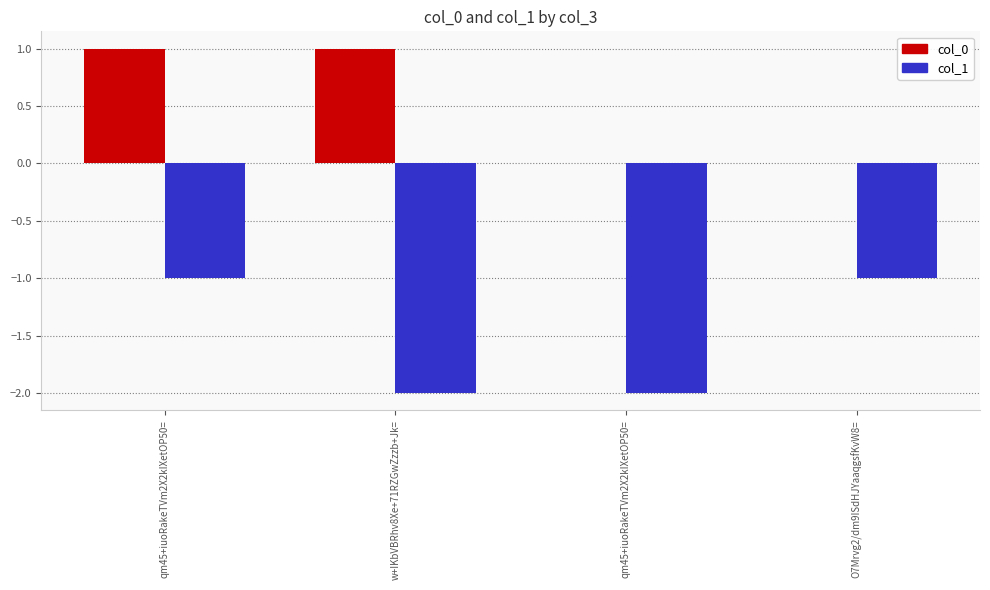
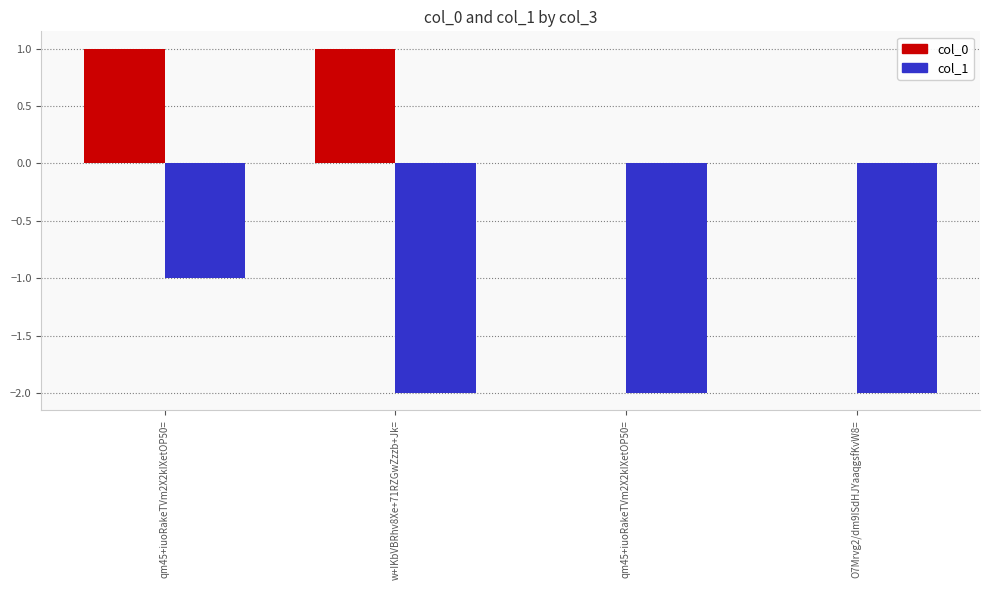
  {
    "col_0": {
      "w+IKbVBRhv8Xe+71RZGwZzzb+Jk=": 1,
      "O7Mrvg2/dm9ISdHJYaaqgsfKvW8=": 0
    },
    "col_1": {
      "w+IKbVBRhv8Xe+71RZGwZzzb+Jk=": -2,
-     "O7Mrvg2/dm9ISdHJYaaqgsfKvW8=": -1
+     "O7Mrvg2/dm9ISdHJYaaqgsfKvW8=": -2
    }
  }
